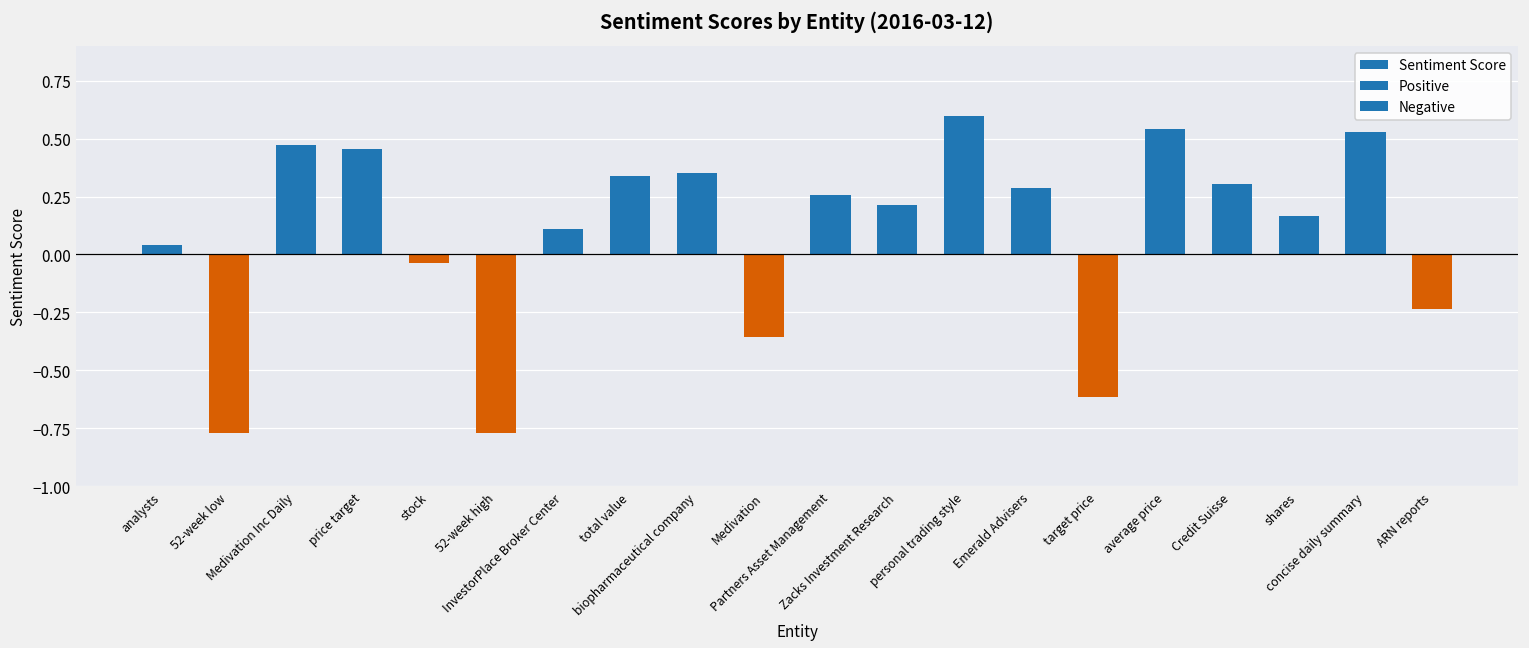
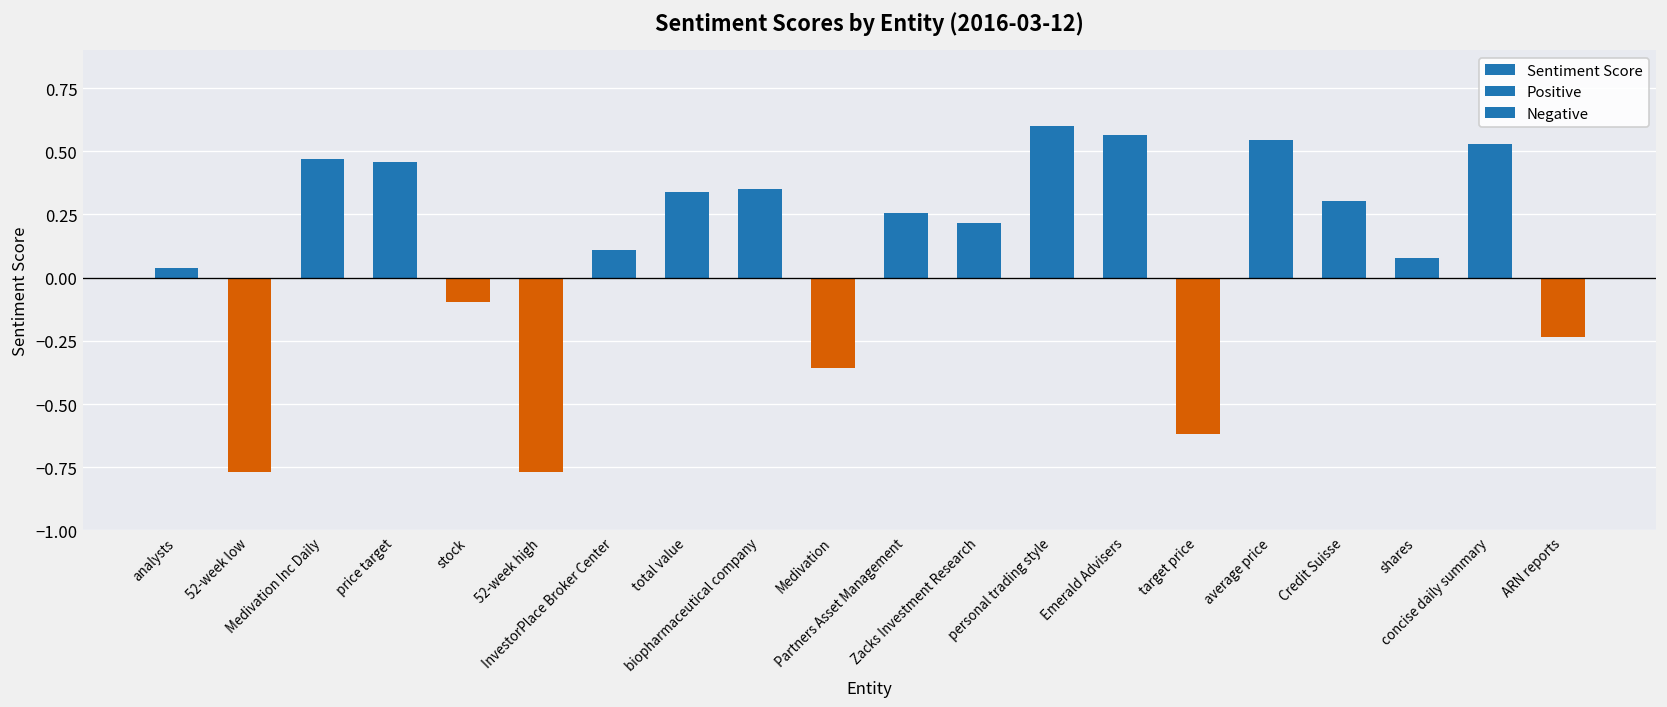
  {
    "analysts": 0.04,
    "52-week low": -0.77,
    "Medivation Inc Daily": 0.47,
    "price target": 0.46,
-   "stock": -0.04,
+   "stock": -0.09,
    "52-week high": -0.77,
    "InvestorPlace Broker Center": 0.11,
    "total value": 0.34,
    "biopharmaceutical company": 0.35,
    "Medivation": -0.36,
    "Partners Asset Management": 0.25,
    "Zacks Investment Research": 0.21,
    "personal trading style": 0.60,
-   "Emerald Advisers": 0.29,
+   "Emerald Advisers": 0.57,
    "target price": -0.62,
    "average price": 0.54,
    "Credit Suisse": 0.30,
-   "shares": 0.16,
+   "shares": 0.08,
    "concise daily summary": 0.53,
    "ARN reports": -0.24
  }
